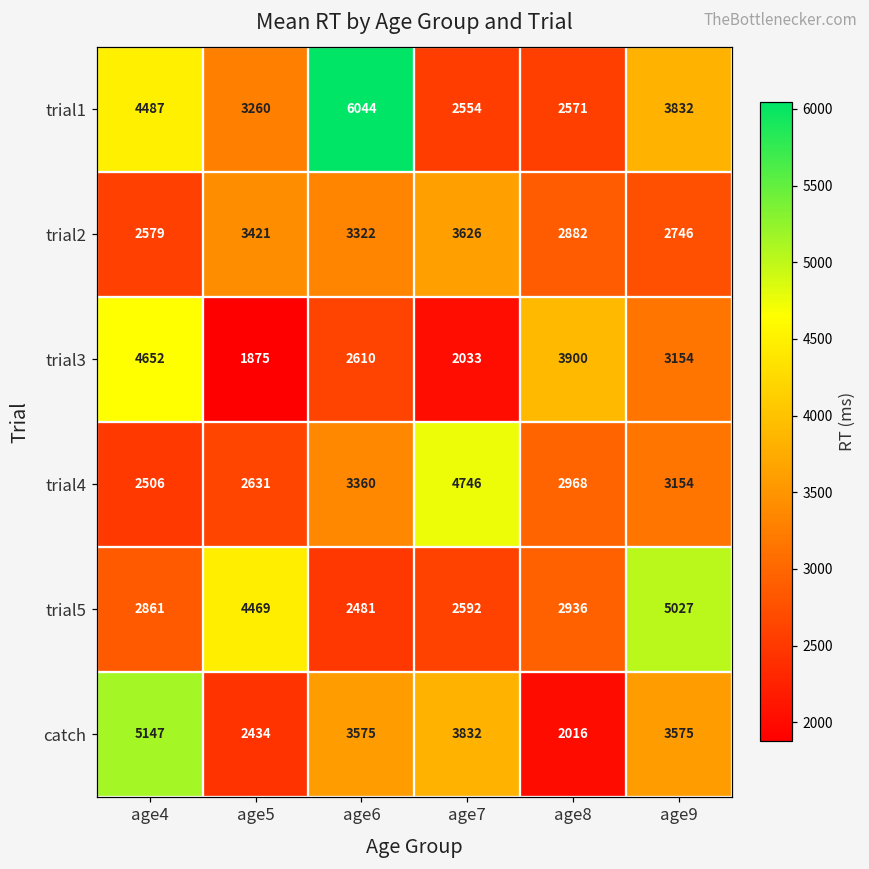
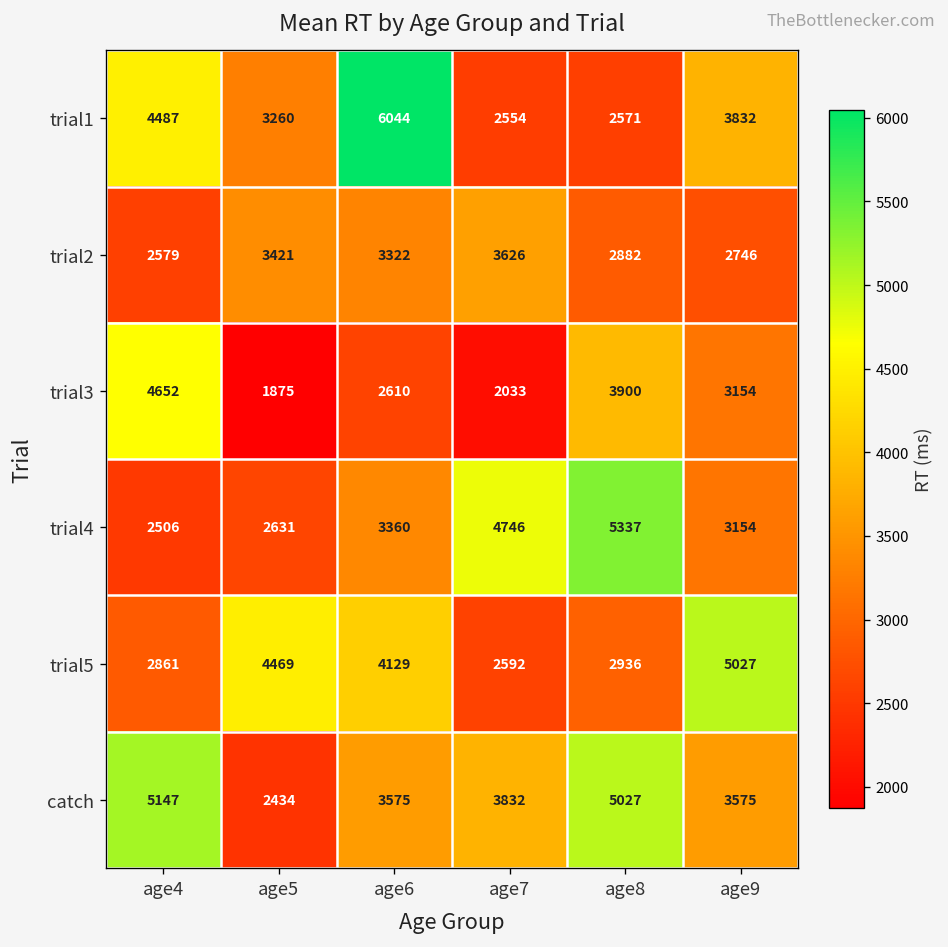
  {
    "trial1": {
      "age4": 4487,
      "age5": 3260,
      "age6": 6044,
      "age7": 2554,
      "age8": 2571,
      "age9": 3832
    },
    "trial2": {
      "age4": 2579,
      "age5": 3421,
      "age6": 3322,
      "age7": 3626,
      "age8": 2882,
      "age9": 2746
    },
    "trial3": {
      "age4": 4652,
      "age5": 1875,
      "age6": 2610,
      "age7": 2033,
      "age8": 3900,
      "age9": 3154
    },
    "trial4": {
      "age4": 2506,
      "age5": 2631,
      "age6": 3360,
      "age7": 4746,
-     "age8": 2968,
+     "age8": 5337,
      "age9": 3154
    },
    "trial5": {
      "age4": 2861,
      "age5": 4469,
-     "age6": 2481,
+     "age6": 4129,
      "age7": 2592,
      "age8": 2936,
      "age9": 5027
    },
    "catch": {
      "age4": 5147,
      "age5": 2434,
      "age6": 3575,
      "age7": 3832,
-     "age8": 2016,
+     "age8": 5027,
      "age9": 3575
    }
  }
